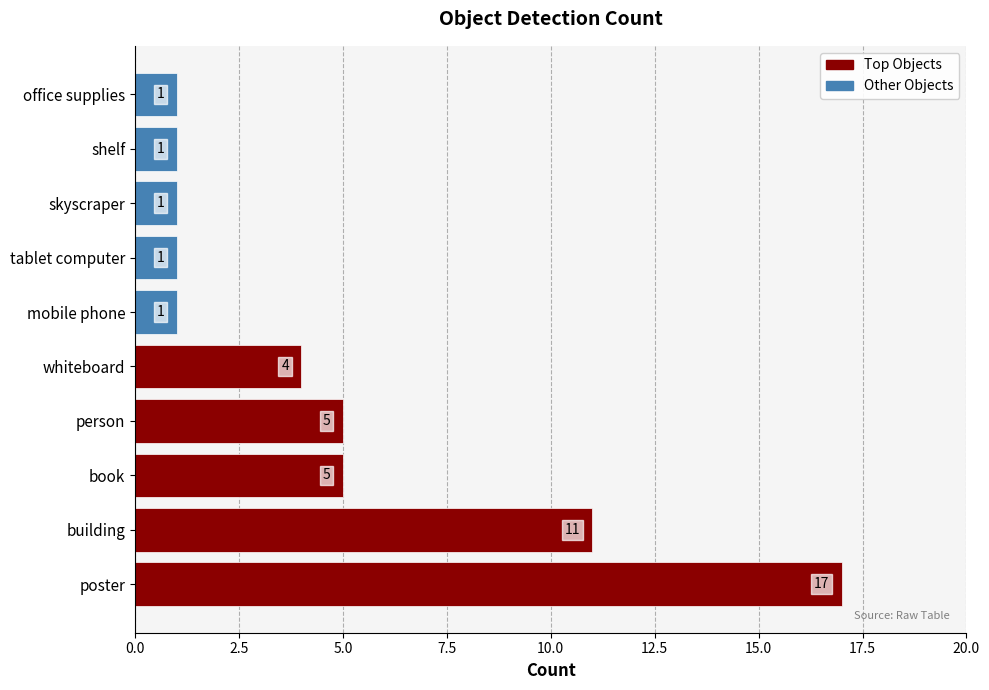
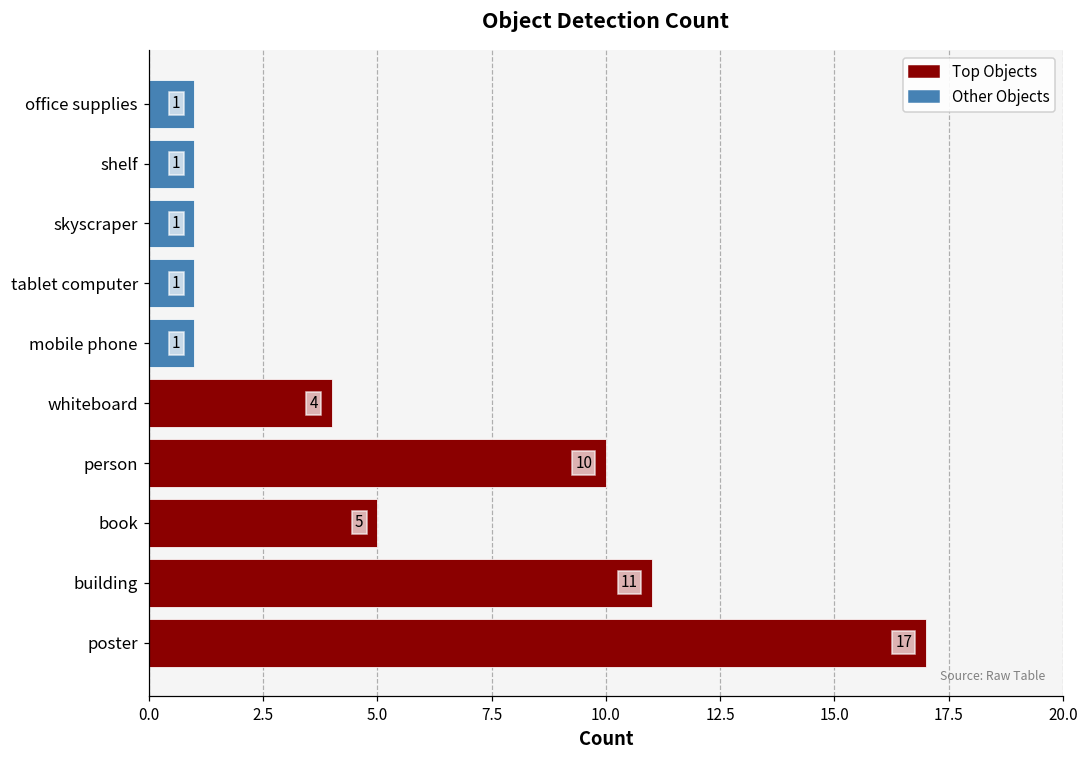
  {
    "Top Objects": {
-     "person": 5
+     "person": 10
    }
  }
